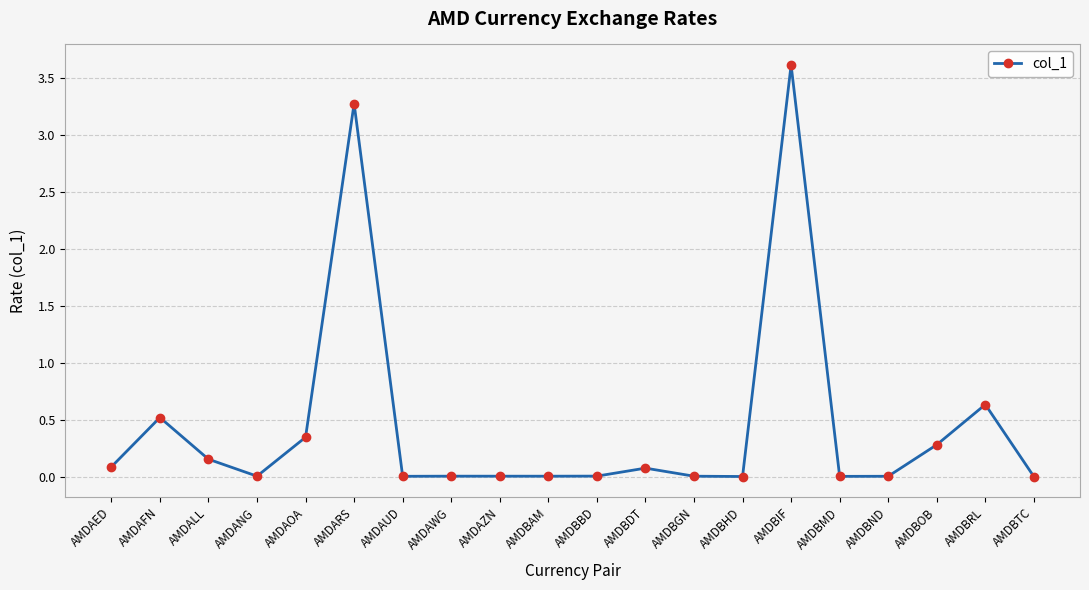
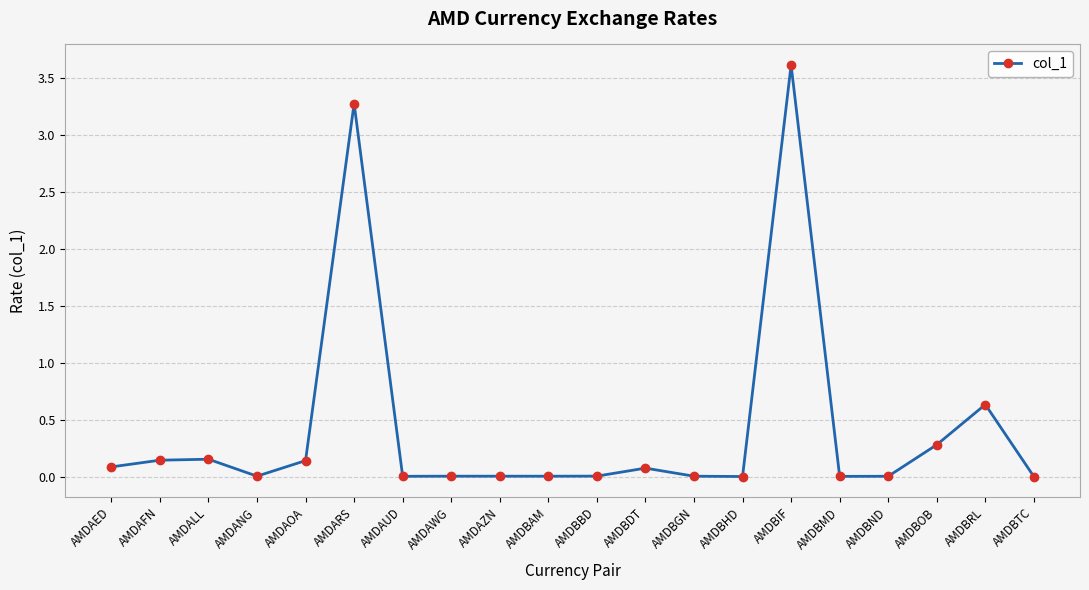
  {
    "AMDAED": 0.09,
-   "AMDAFN": 0.52,
+   "AMDAFN": 0.14,
    "AMDALL": 0.15,
    "AMDANG": 0.00,
-   "AMDAOA": 0.35,
+   "AMDAOA": 0.14,
    "AMDARS": 3.28,
    "AMDAUD": 0.00,
    "AMDAWG": 0.00,
    "AMDAZN": 0.00,
    "AMDBAM": 0.00,
    "AMDBBD": 0.00,
    "AMDBDT": 0.07,
    "AMDBGN": 0.00,
    "AMDBHD": 0.00,
    "AMDBIF": 3.61,
    "AMDBMD": 0.00,
    "AMDBND": 0.00,
    "AMDBOB": 0.28,
    "AMDBRL": 0.63,
    "AMDBTC": 0.00
  }
